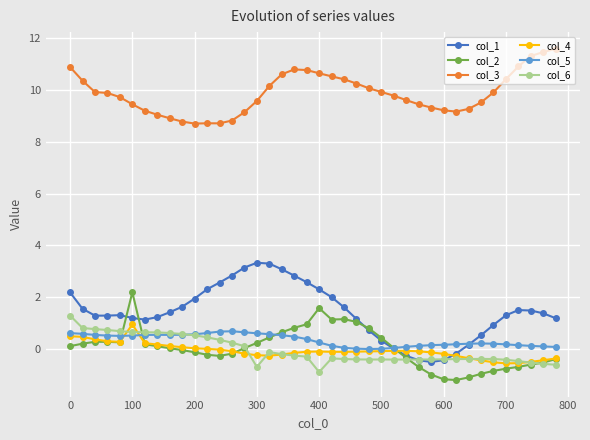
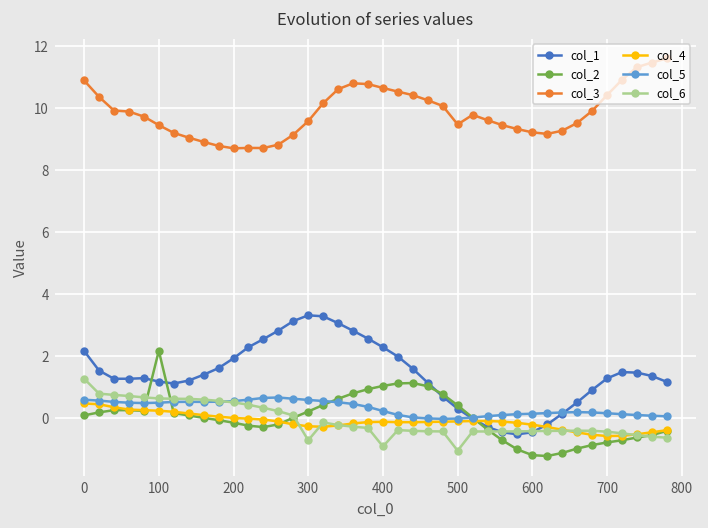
  {
    "col_2": {
      "0": 0.1,
      "100": 2.2,
      "200": -0.1,
      "300": 0.2,
-     "400": 1.6,
+     "400": 1.0,
      "500": 0.4,
      "600": -1.2,
      "700": -0.8
    },
    "col_3": {
      "0": 10.9,
      "100": 9.5,
      "200": 8.7,
      "300": 9.6,
      "400": 10.7,
-     "500": 9.9,
+     "500": 9.5,
      "600": 9.2
    },
    "col_4": {
      "0": 0.5,
-     "100": 0.9,
+     "100": 0.2,
      "200": 0.0,
      "300": -0.3,
      "400": -0.1,
      "600": -0.2,
      "700": -0.6
    },
    "col_6": {
      "0": 1.3,
      "100": 0.6,
      "300": -0.7,
      "400": -0.9,
-     "500": -0.4,
+     "500": -1.0,
      "700": -0.4
    }
  }
